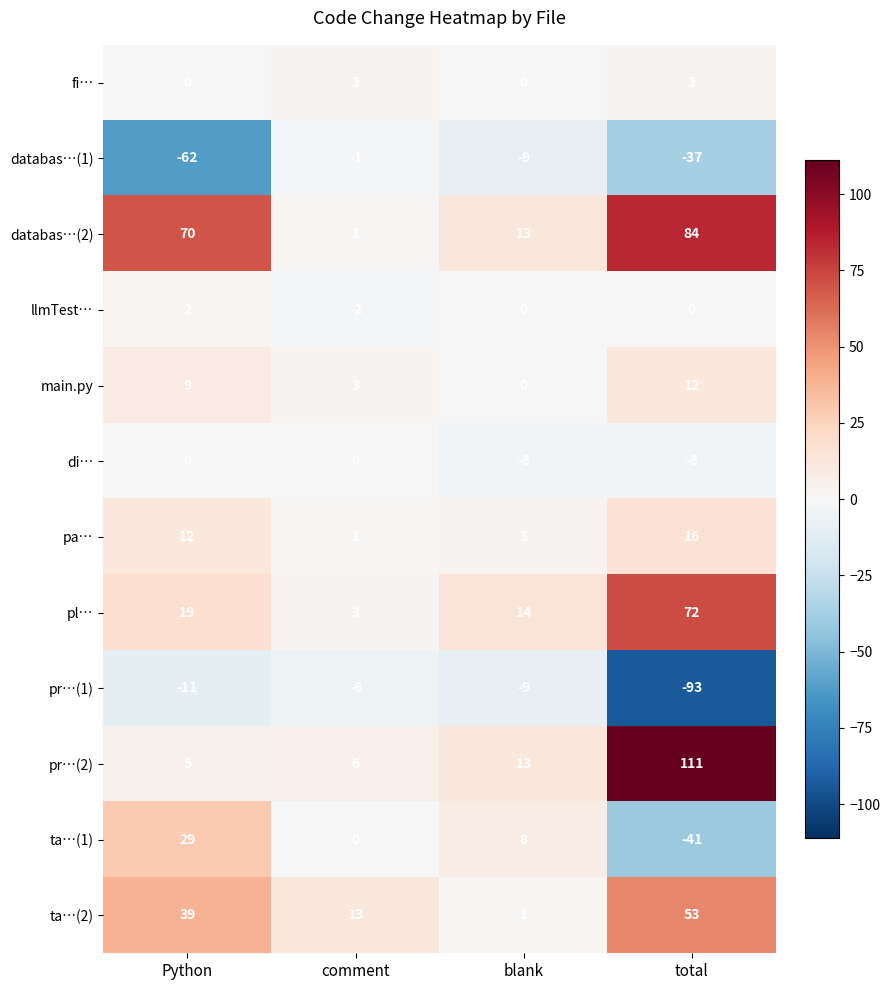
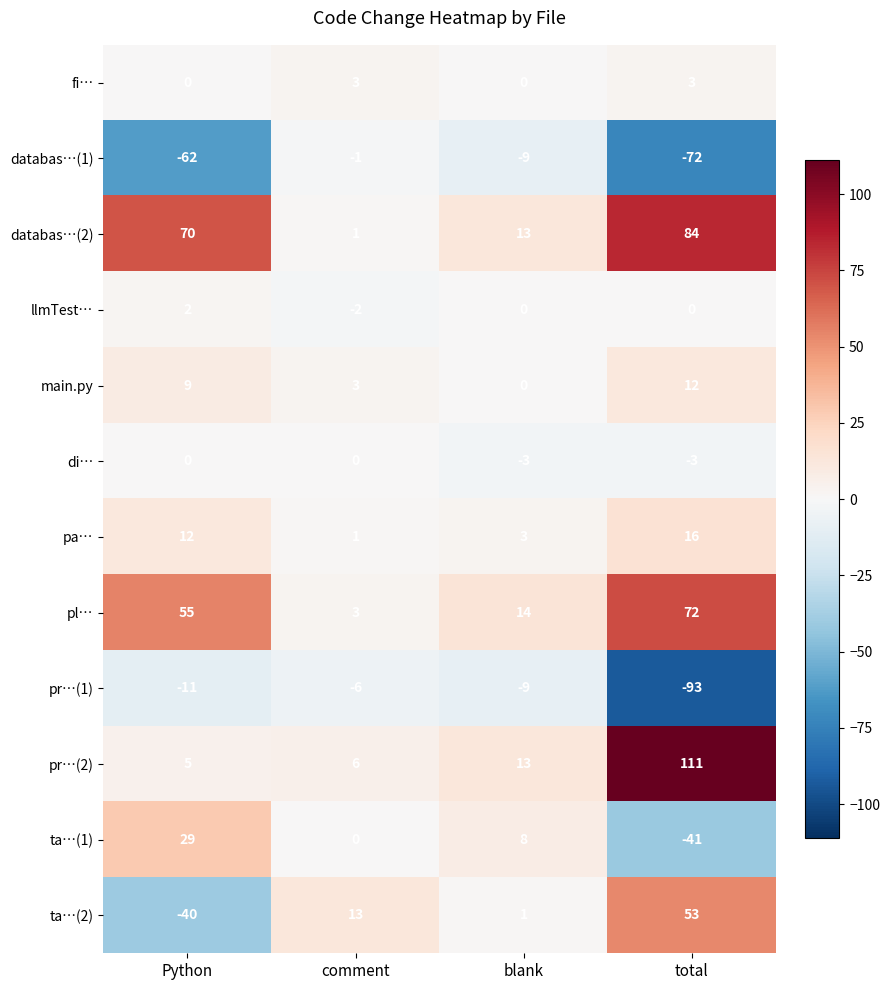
  {
    "databas…(1)": {
      "Python": -62,
-     "total": -37
+     "total": -72
    },
    "databas…(2)": {
      "Python": 70,
      "total": 84
    },
    "pl…": {
-     "Python": 19,
+     "Python": 55,
      "total": 72
    },
    "pr…(1)": {
      "total": -93
    },
    "pr…(2)": {
      "total": 111
    },
    "ta…(1)": {
      "Python": 29,
      "total": -41
    },
    "ta…(2)": {
-     "Python": 39,
+     "Python": -40,
      "total": 53
    }
  }
